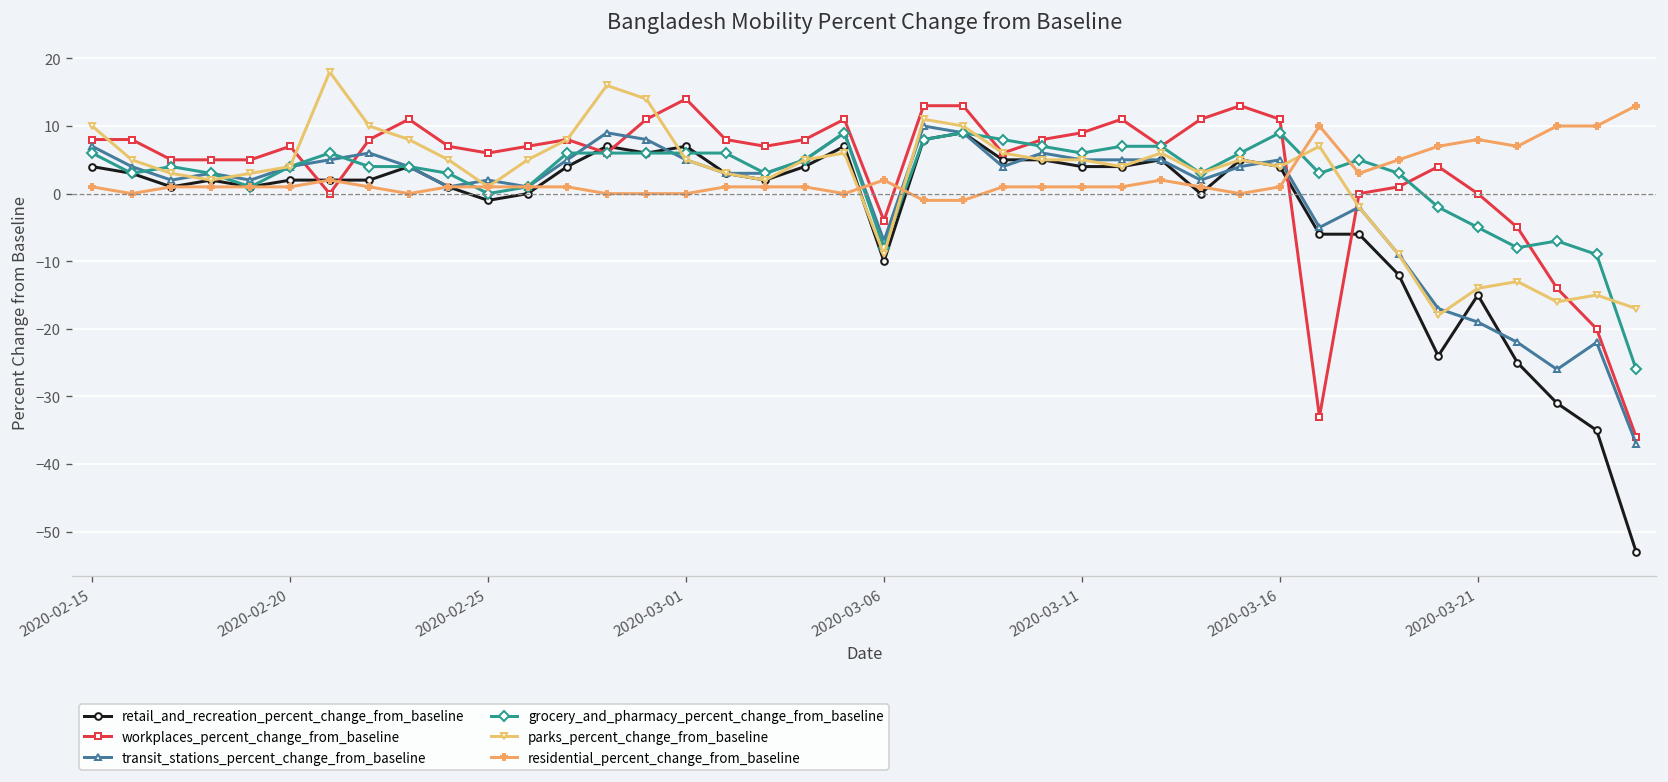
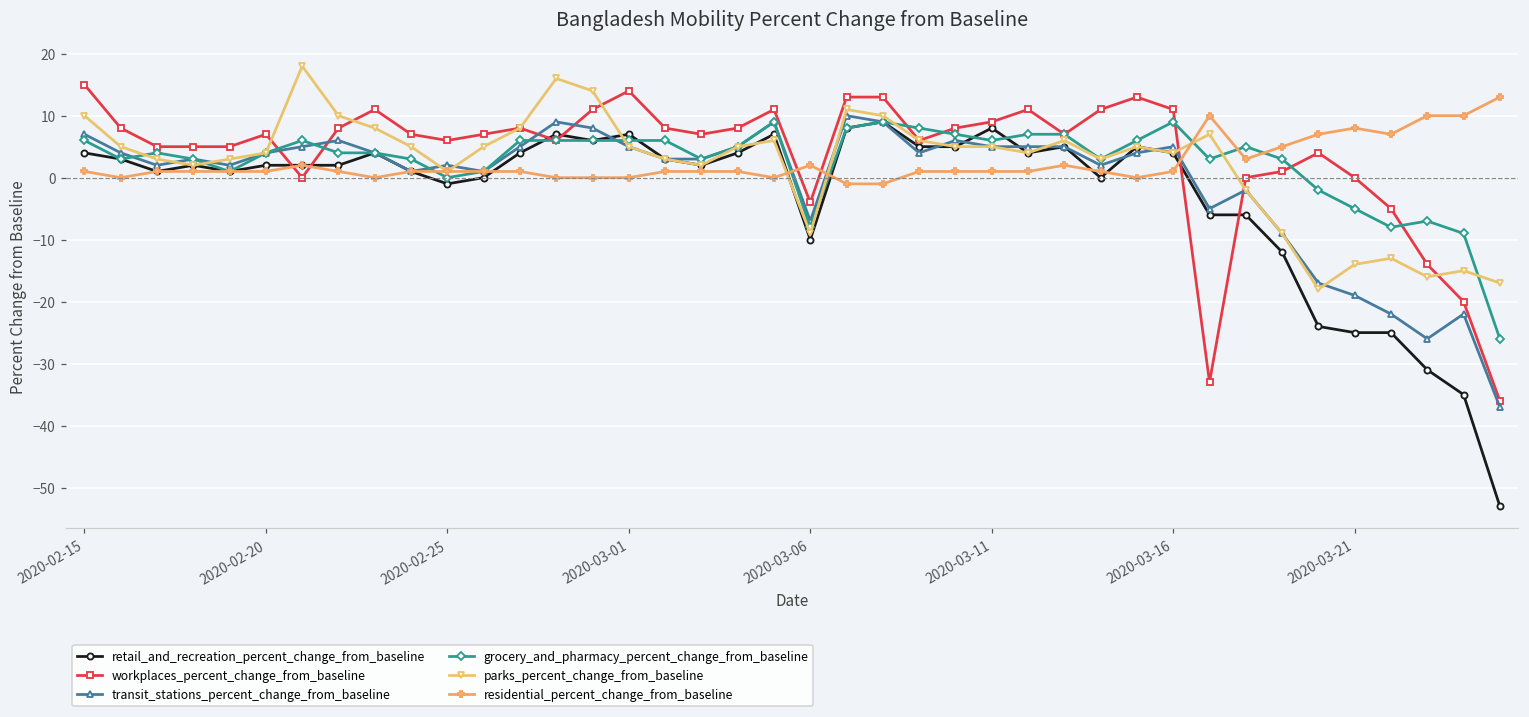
  {
    "retail_and_recreation_percent_change_from_baseline": {
      "2020-02-15": 4,
      "2020-02-20": 2,
      "2020-02-25": -1,
      "2020-03-01": 7,
      "2020-03-06": -10,
-     "2020-03-11": 4,
-     "2020-03-21": -15
+     "2020-03-11": 8,
+     "2020-03-21": -25
    },
    "workplaces_percent_change_from_baseline": {
-     "2020-02-15": 8,
+     "2020-02-15": 15,
      "2020-02-20": 7,
      "2020-02-25": 6,
      "2020-03-01": 14,
      "2020-03-06": -4,
      "2020-03-11": 9,
      "2020-03-16": 11,
      "2020-03-21": 0
    }
  }
